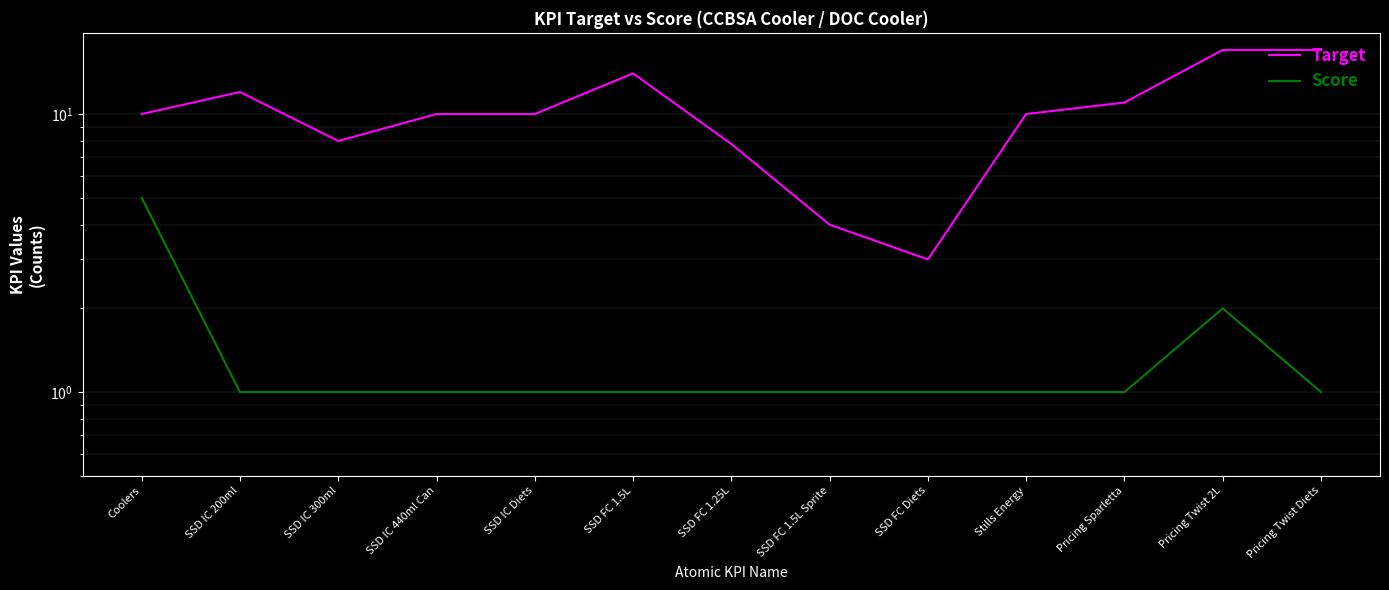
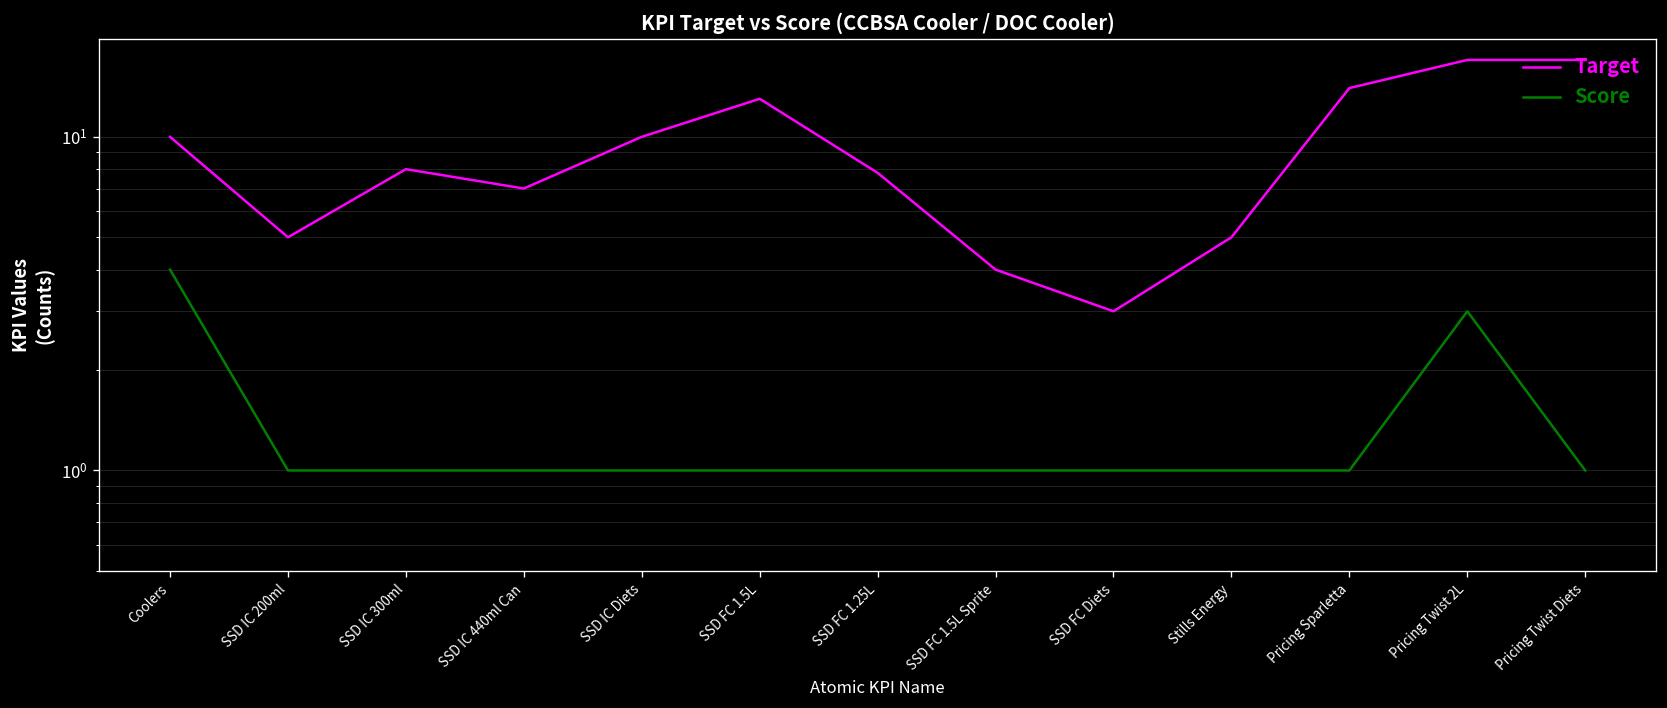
  {
    "Target": {
      "Coolers": 10,
-     "SSD IC 200ml": 12,
+     "SSD IC 200ml": 5,
      "SSD IC 300ml": 8,
-     "SSD IC 440ml Can": 10,
+     "SSD IC 440ml Can": 7,
      "SSD IC Diets": 10,
-     "SSD FC 1.5L": 14,
+     "SSD FC 1.5L": 13,
      "SSD FC 1.25L": 7.8,
      "SSD FC 1.5L Sprite": 4,
      "SSD FC Diets": 3,
-     "Stills Energy": 10,
-     "Pricing Sparletta": 11,
+     "Stills Energy": 5,
+     "Pricing Sparletta": 14,
      "Pricing Twist 2L": 17,
      "Pricing Twist Diets": 17
    },
    "Score": {
-     "Coolers": 5,
+     "Coolers": 4,
      "SSD IC 200ml": 1,
      "SSD IC 300ml": 1,
      "SSD IC 440ml Can": 1,
      "SSD IC Diets": 1,
      "SSD FC 1.5L": 1,
      "SSD FC 1.25L": 1,
      "SSD FC 1.5L Sprite": 1,
      "SSD FC Diets": 1,
      "Stills Energy": 1,
      "Pricing Sparletta": 1,
-     "Pricing Twist 2L": 2,
+     "Pricing Twist 2L": 3,
      "Pricing Twist Diets": 1
    }
  }
